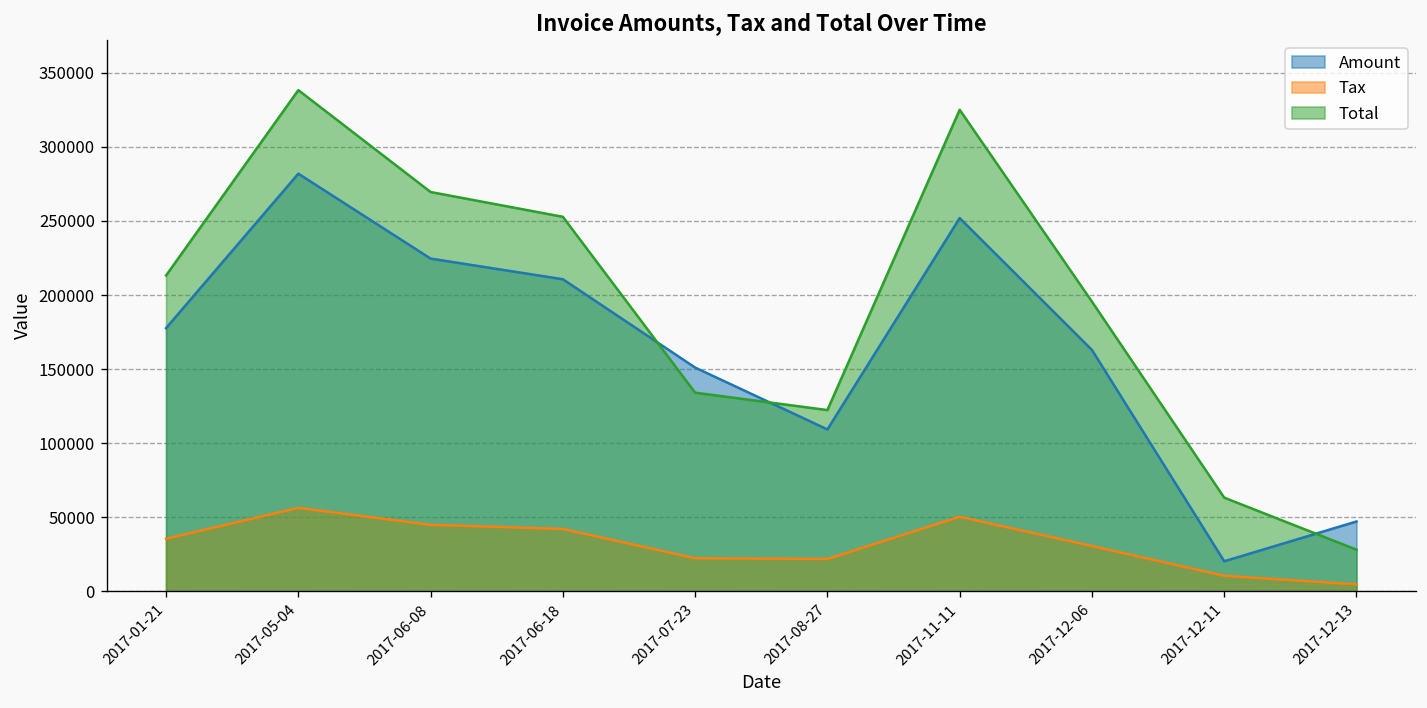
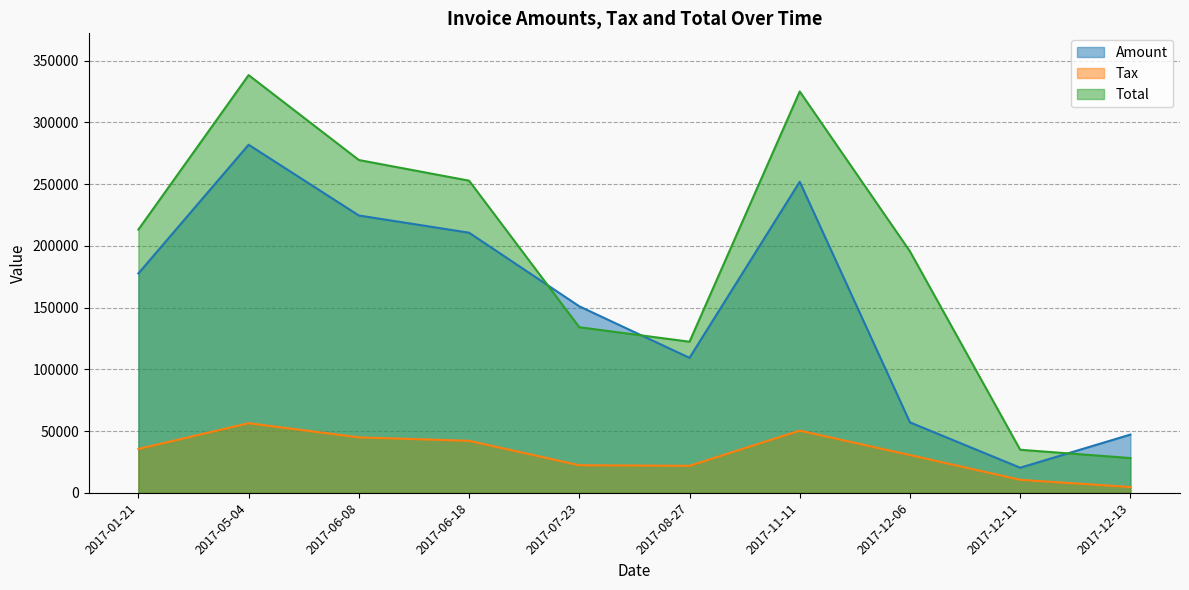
  {
    "Amount": {
      "2017-01-21": 178000,
      "2017-05-04": 282000,
      "2017-06-08": 225000,
      "2017-06-18": 211000,
      "2017-07-23": 151000,
      "2017-08-27": 109000,
      "2017-11-11": 252000,
-     "2017-12-06": 163000,
+     "2017-12-06": 57000,
      "2017-12-11": 20000,
      "2017-12-13": 47000
    },
    "Tax": {
      "2017-01-21": 36000,
      "2017-05-04": 56000,
      "2017-06-08": 45000,
      "2017-06-18": 42000,
      "2017-07-23": 22000,
      "2017-08-27": 22000,
      "2017-11-11": 50000,
      "2017-12-06": 31000,
      "2017-12-11": 11000,
      "2017-12-13": 5000
    },
    "Total": {
      "2017-01-21": 213000,
      "2017-05-04": 338000,
      "2017-06-08": 270000,
      "2017-06-18": 253000,
      "2017-07-23": 134000,
      "2017-08-27": 122000,
      "2017-11-11": 325000,
      "2017-12-06": 196000,
-     "2017-12-11": 63000,
+     "2017-12-11": 35000,
      "2017-12-13": 28000
    }
  }
